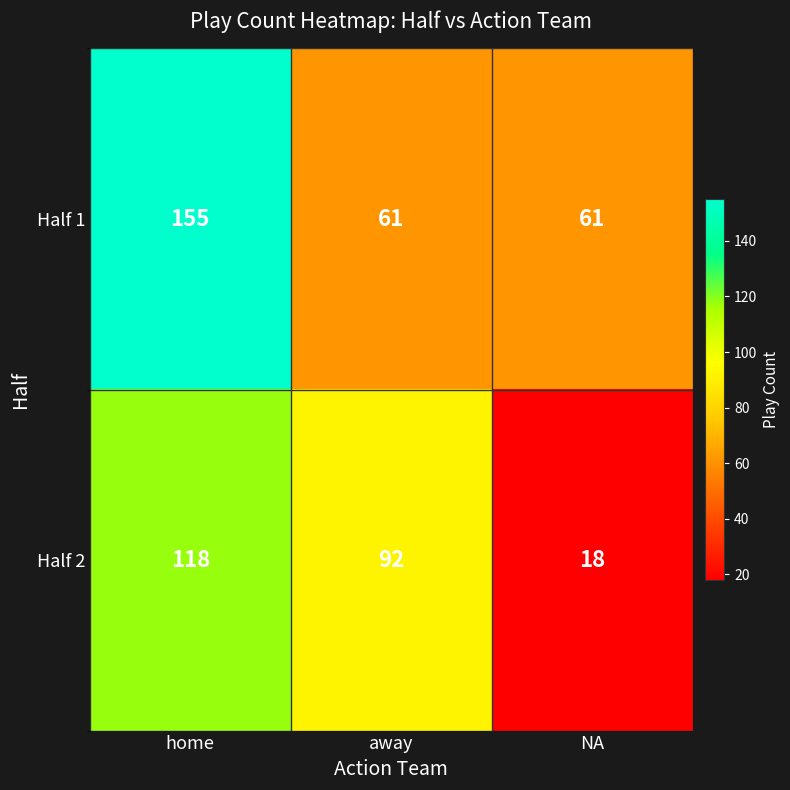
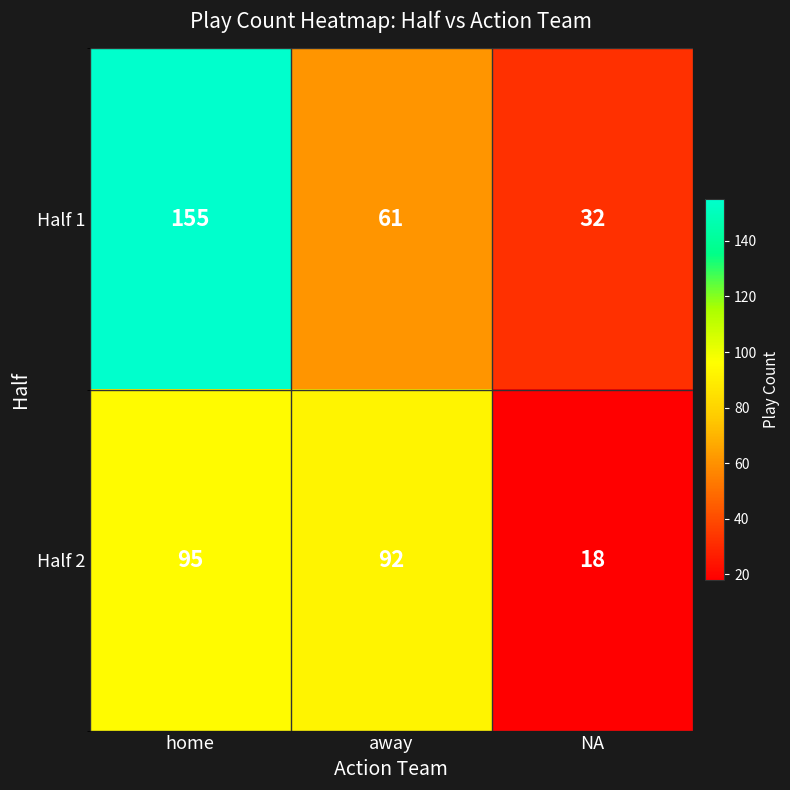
  {
    "Half 1": {
      "home": 155,
      "away": 61,
-     "NA": 61
+     "NA": 32
    },
    "Half 2": {
-     "home": 118,
+     "home": 95,
      "away": 92,
      "NA": 18
    }
  }
